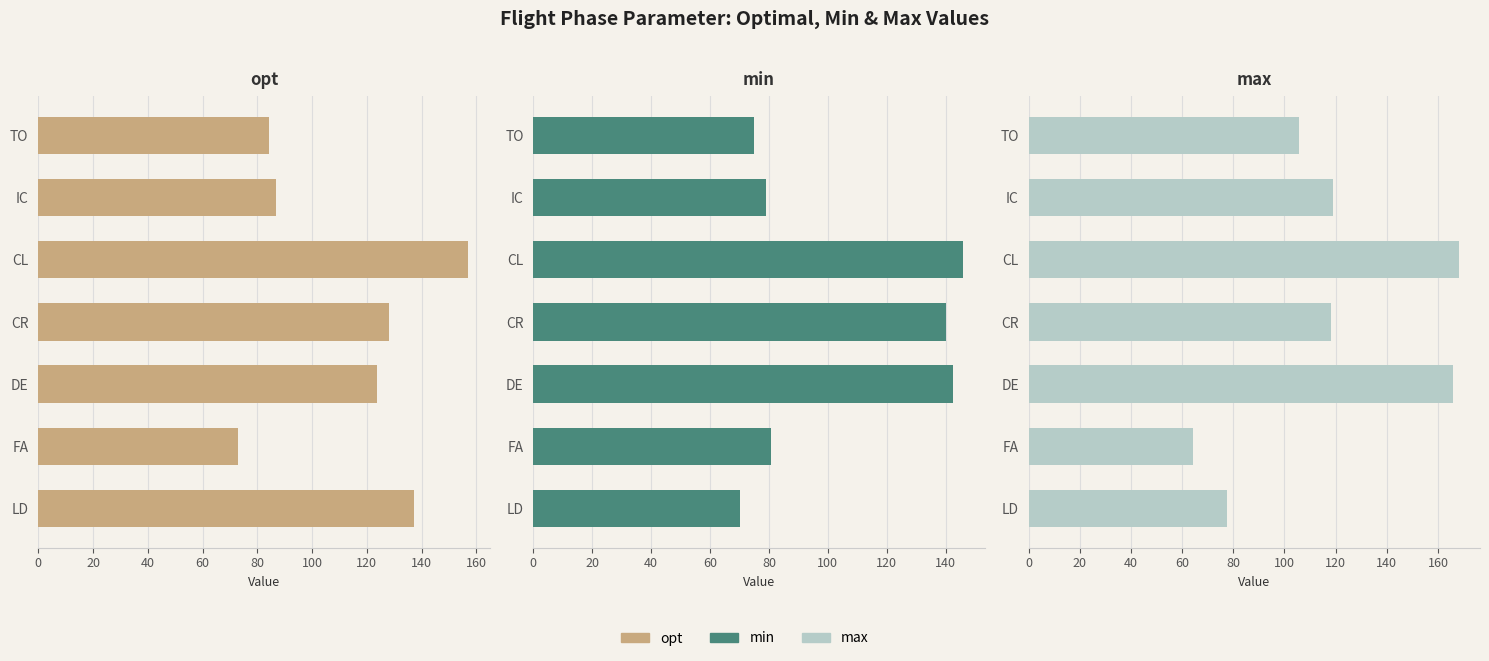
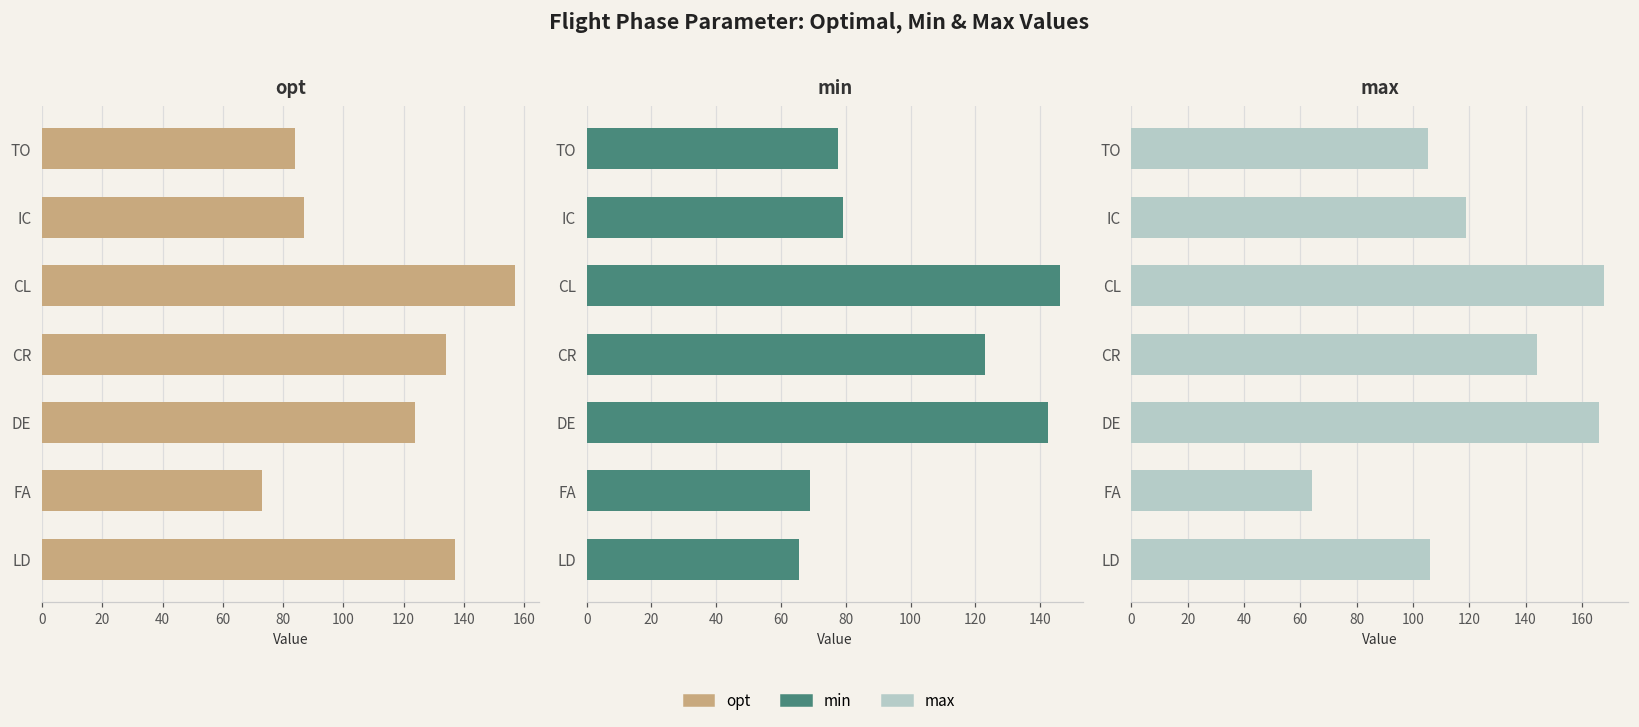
  {
    "opt": {
      "TO": 84,
      "IC": 87,
      "CL": 157,
-     "CR": 128,
+     "CR": 134,
      "DE": 124,
      "FA": 73,
      "LD": 137
    },
    "min": {
-     "TO": 75,
+     "TO": 78,
      "IC": 79,
      "CL": 146,
-     "CR": 140,
+     "CR": 123,
      "DE": 143,
-     "FA": 81,
-     "LD": 70
+     "FA": 69,
+     "LD": 66
    },
    "max": {
      "TO": 106,
      "IC": 119,
      "CL": 168,
-     "CR": 118,
+     "CR": 144,
      "DE": 166,
      "FA": 64,
-     "LD": 78
+     "LD": 106
    }
  }
